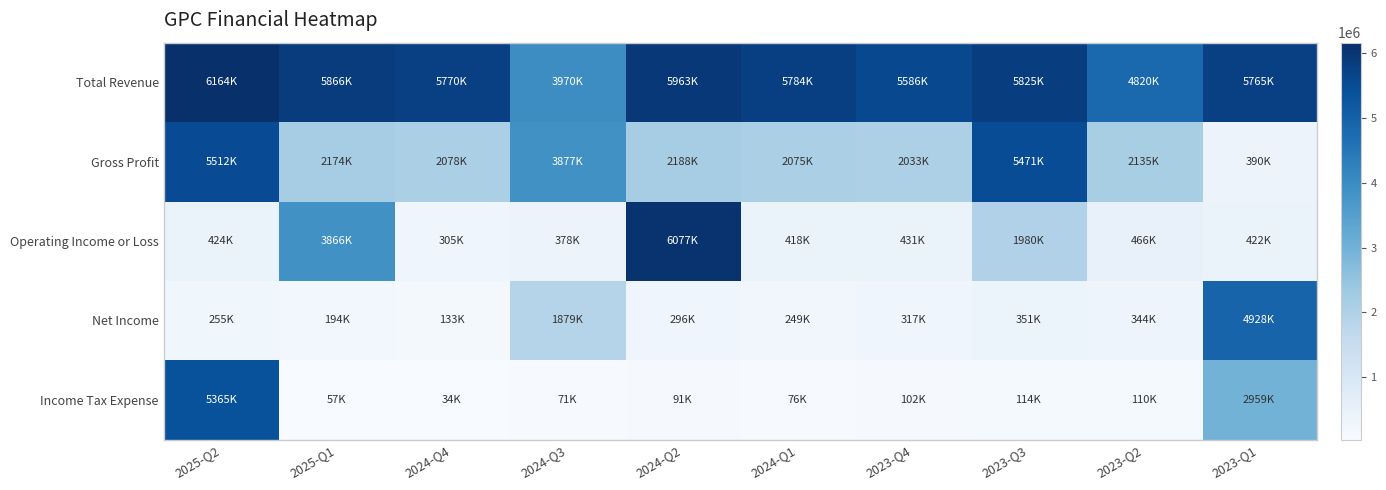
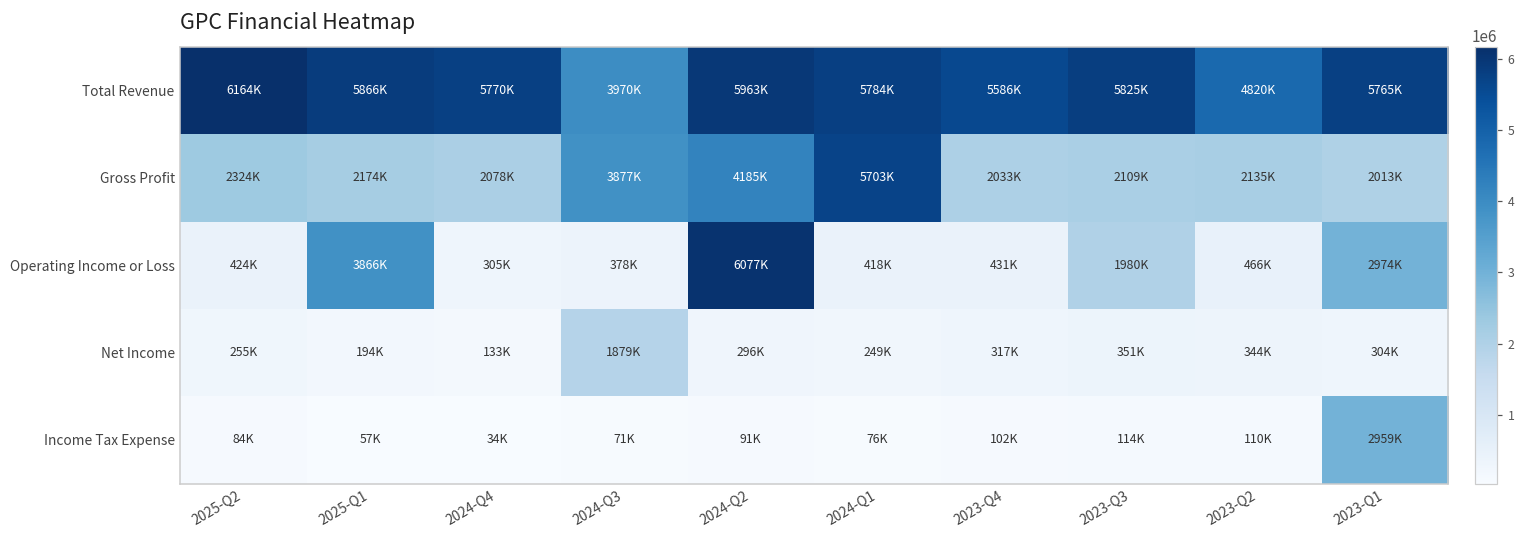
  {
    "Total Revenue": {
      "2025-Q2": "6164K",
      "2025-Q1": "5866K",
      "2024-Q4": "5770K",
      "2024-Q3": "3970K",
      "2024-Q2": "5963K",
      "2024-Q1": "5784K",
      "2023-Q4": "5586K",
      "2023-Q3": "5825K",
      "2023-Q2": "4820K",
      "2023-Q1": "5765K"
    },
    "Gross Profit": {
-     "2025-Q2": "5512K",
+     "2025-Q2": "2324K",
      "2025-Q1": "2174K",
      "2024-Q4": "2078K",
      "2024-Q3": "3877K",
-     "2024-Q2": "2188K",
-     "2024-Q1": "2075K",
+     "2024-Q2": "4185K",
+     "2024-Q1": "5703K",
      "2023-Q4": "2033K",
-     "2023-Q3": "5471K",
+     "2023-Q3": "2109K",
      "2023-Q2": "2135K",
-     "2023-Q1": "390K"
+     "2023-Q1": "2013K"
    },
    "Operating Income or Loss": {
      "2025-Q2": "424K",
      "2025-Q1": "3866K",
      "2024-Q4": "305K",
      "2024-Q3": "378K",
      "2024-Q2": "6077K",
      "2024-Q1": "418K",
      "2023-Q4": "431K",
      "2023-Q3": "1980K",
      "2023-Q2": "466K",
-     "2023-Q1": "422K"
+     "2023-Q1": "2974K"
    },
    "Net Income": {
      "2025-Q2": "255K",
      "2025-Q1": "194K",
      "2024-Q4": "133K",
      "2024-Q3": "1879K",
      "2024-Q2": "296K",
      "2024-Q1": "249K",
      "2023-Q4": "317K",
      "2023-Q3": "351K",
      "2023-Q2": "344K",
-     "2023-Q1": "4928K"
+     "2023-Q1": "304K"
    },
    "Income Tax Expense": {
-     "2025-Q2": "5365K",
+     "2025-Q2": "84K",
      "2025-Q1": "57K",
      "2024-Q4": "34K",
      "2024-Q3": "71K",
      "2024-Q2": "91K",
      "2024-Q1": "76K",
      "2023-Q4": "102K",
      "2023-Q3": "114K",
      "2023-Q2": "110K",
      "2023-Q1": "2959K"
    }
  }
